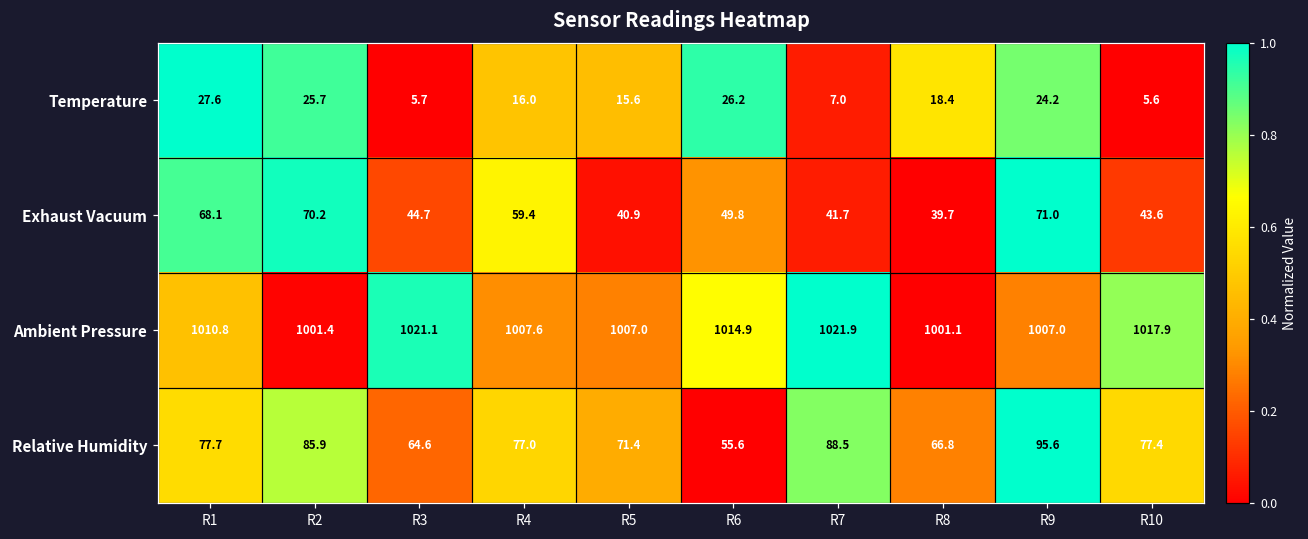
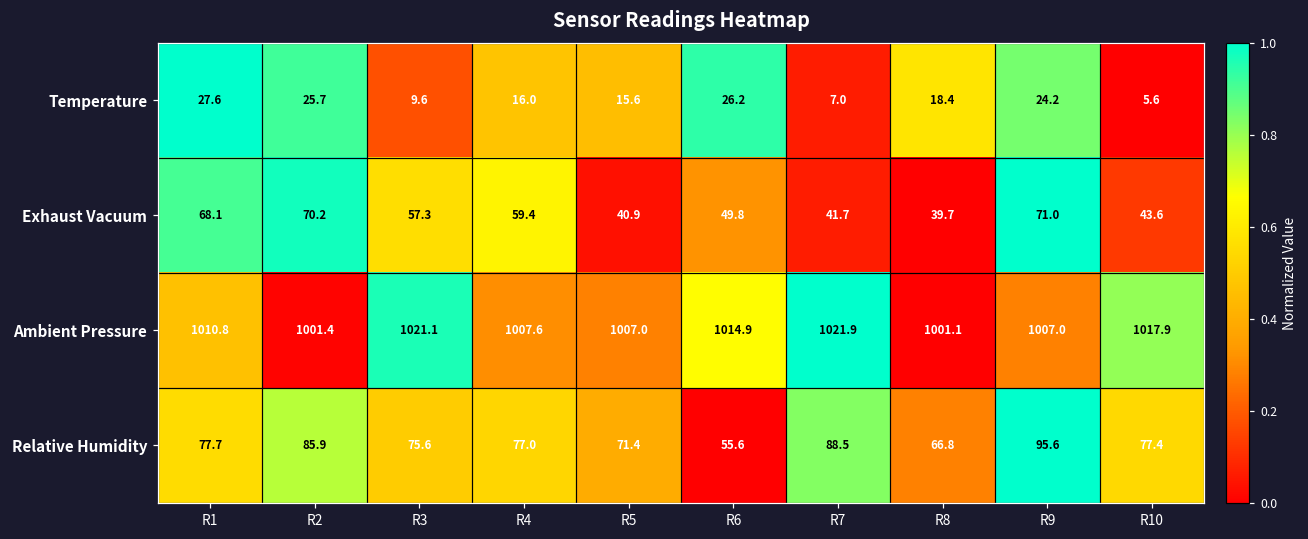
  {
    "Temperature": {
      "R1": 27.6,
      "R2": 25.7,
-     "R3": 5.7,
+     "R3": 9.6,
      "R4": 16.0,
      "R5": 15.6,
      "R6": 26.2,
      "R7": 7.0,
      "R8": 18.4,
      "R9": 24.2,
      "R10": 5.6
    },
    "Exhaust Vacuum": {
      "R1": 68.1,
      "R2": 70.2,
-     "R3": 44.7,
+     "R3": 57.3,
      "R4": 59.4,
      "R5": 40.9,
      "R6": 49.8,
      "R7": 41.7,
      "R8": 39.7,
      "R9": 71.0,
      "R10": 43.6
    },
    "Ambient Pressure": {
      "R1": 1010.8,
      "R2": 1001.4,
      "R3": 1021.1,
      "R4": 1007.6,
      "R5": 1007.0,
      "R6": 1014.9,
      "R7": 1021.9,
      "R8": 1001.1,
      "R9": 1007.0,
      "R10": 1017.9
    },
    "Relative Humidity": {
      "R1": 77.7,
      "R2": 85.9,
-     "R3": 64.6,
+     "R3": 75.6,
      "R4": 77.0,
      "R5": 71.4,
      "R6": 55.6,
      "R7": 88.5,
      "R8": 66.8,
      "R9": 95.6,
      "R10": 77.4
    }
  }
